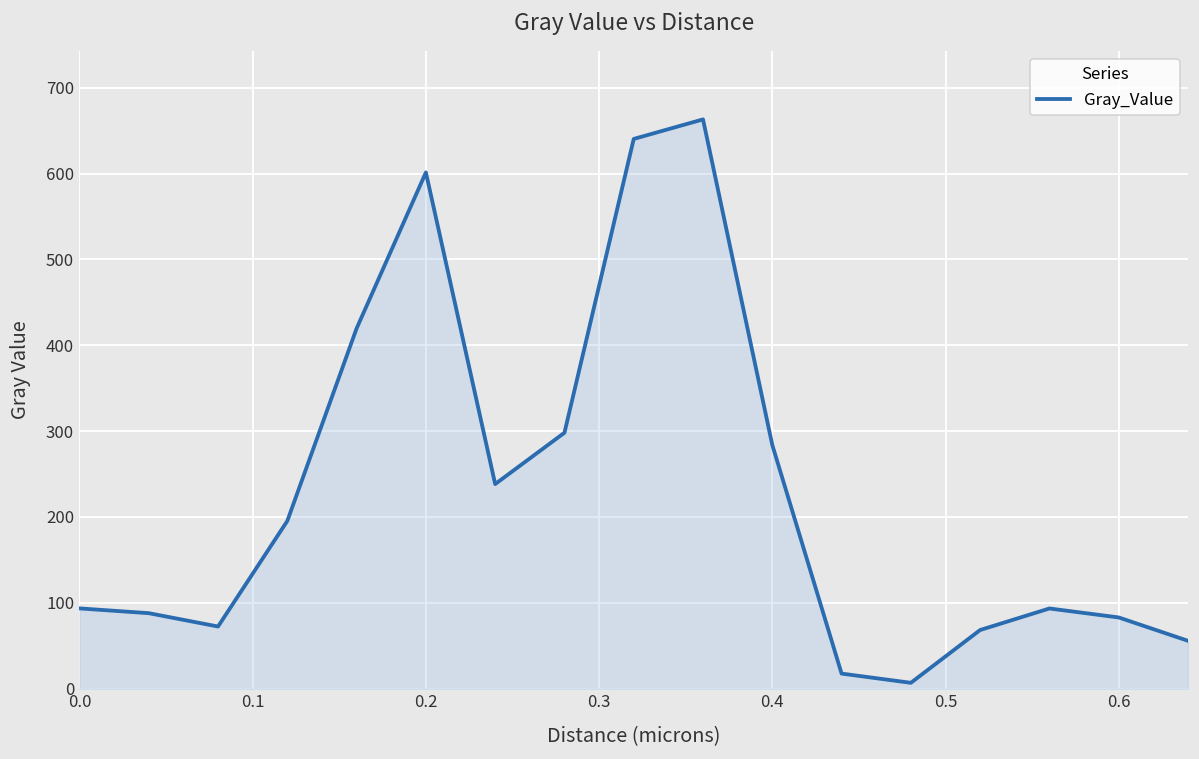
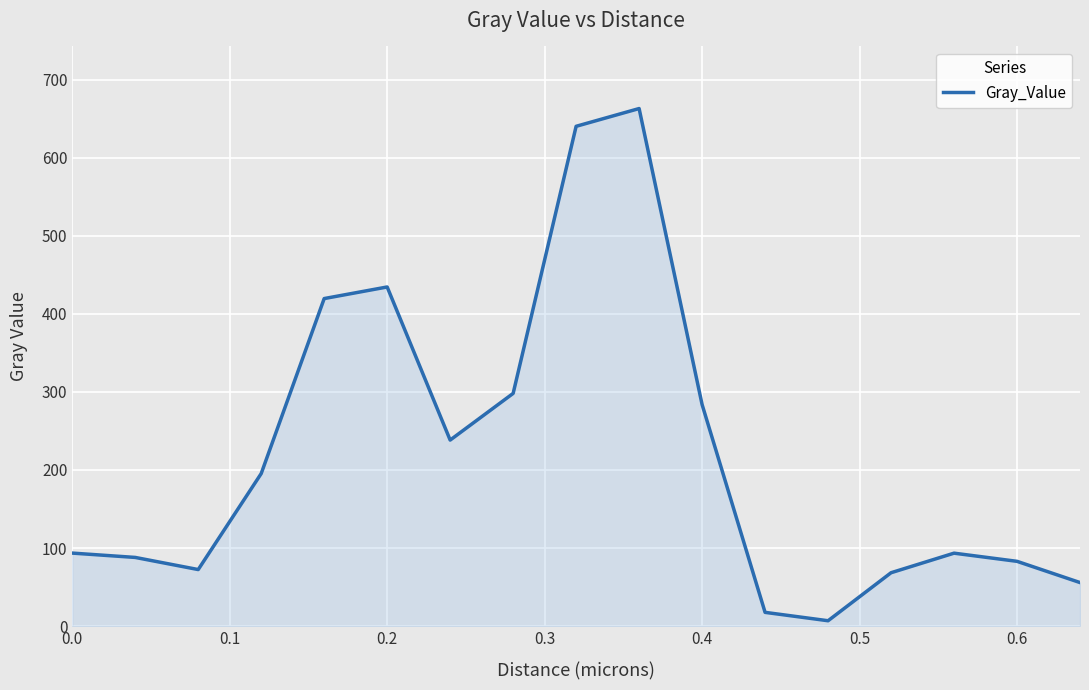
  {
    "0.0": 90,
-   "0.2": 600,
+   "0.2": 430,
    "0.4": 280,
    "0.6": 80
  }
